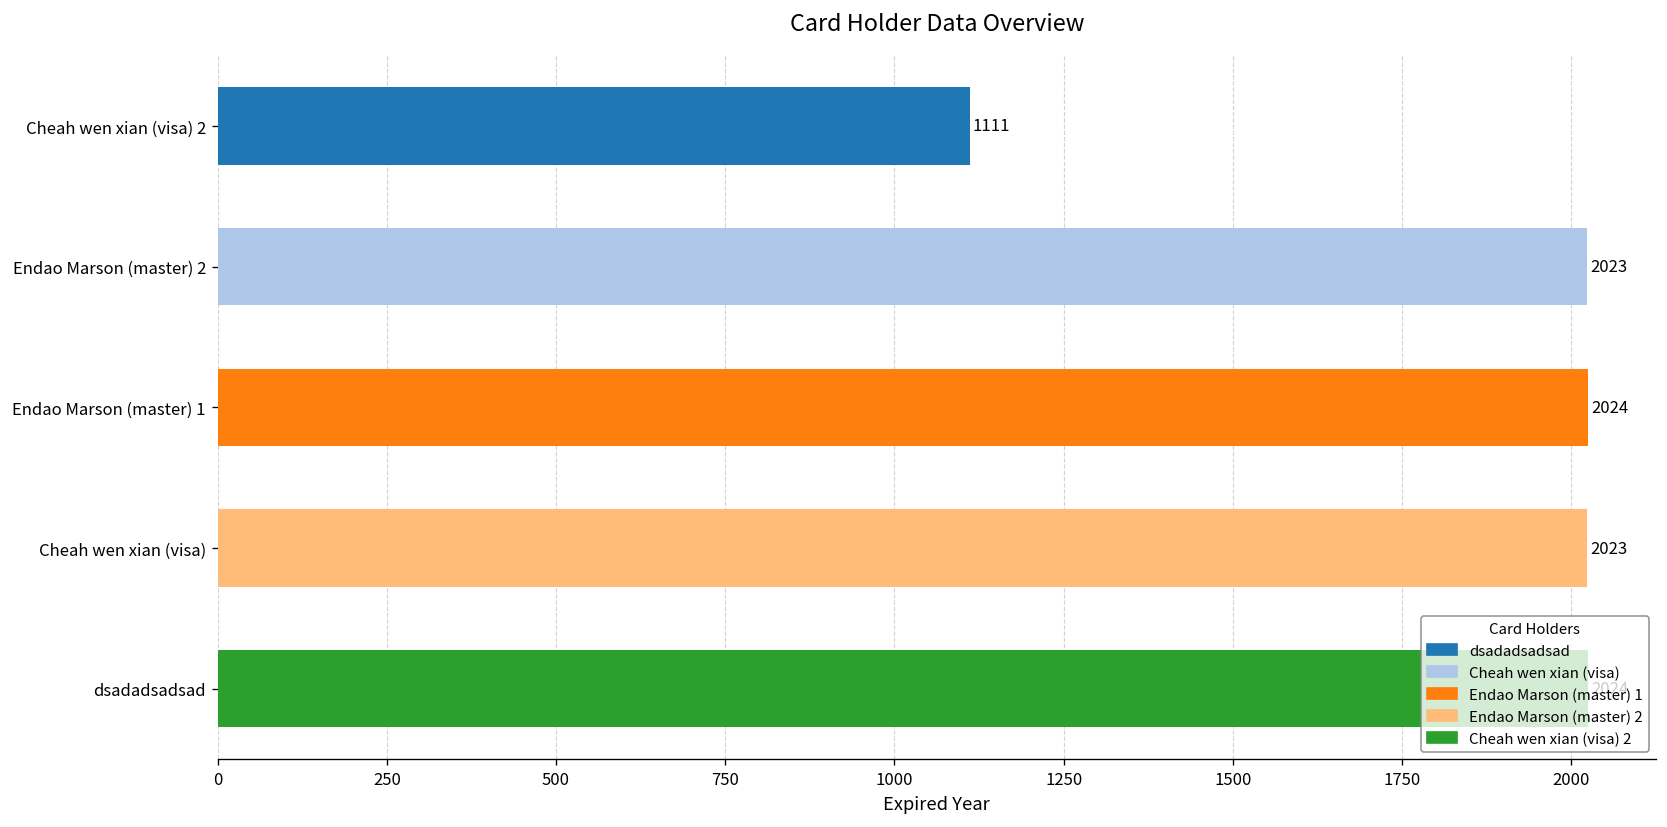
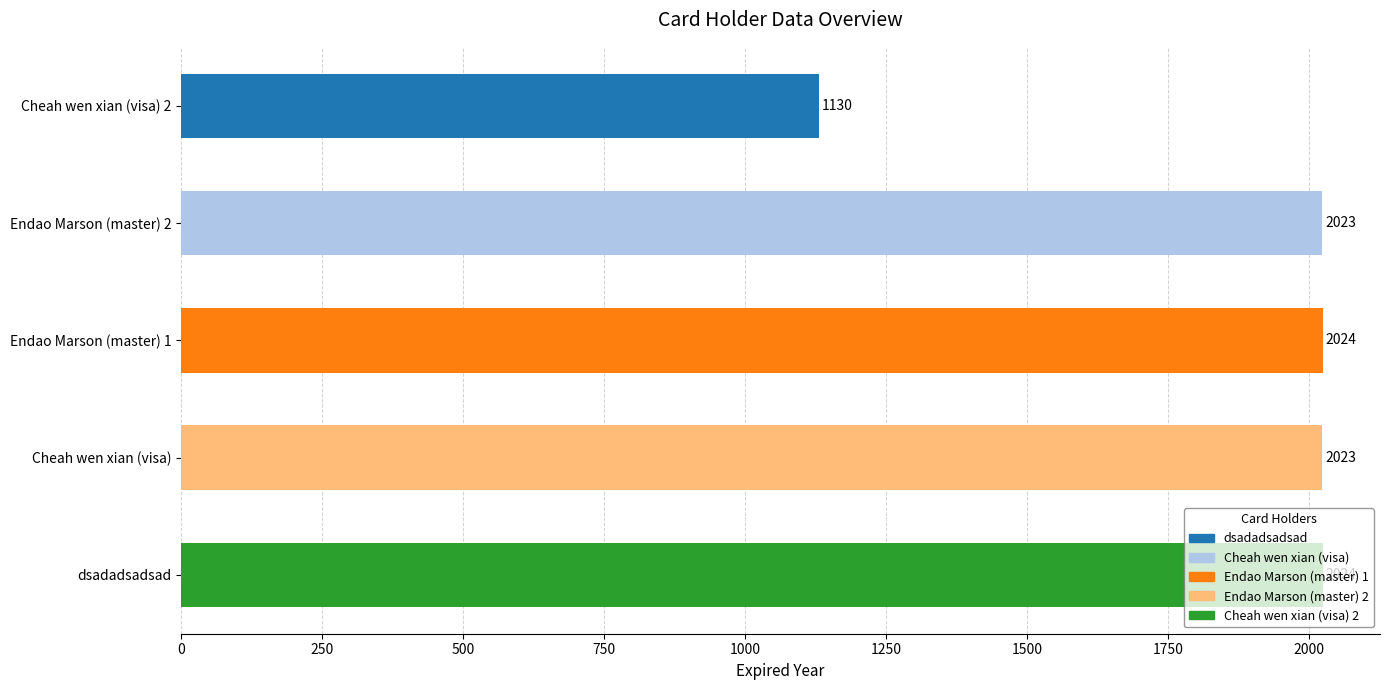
  {
-   "Cheah wen xian (visa) 2": 1111,
+   "Cheah wen xian (visa) 2": 1130,
    "Endao Marson (master) 2": 2023,
    "Endao Marson (master) 1": 2024,
    "Cheah wen xian (visa)": 2023
  }
